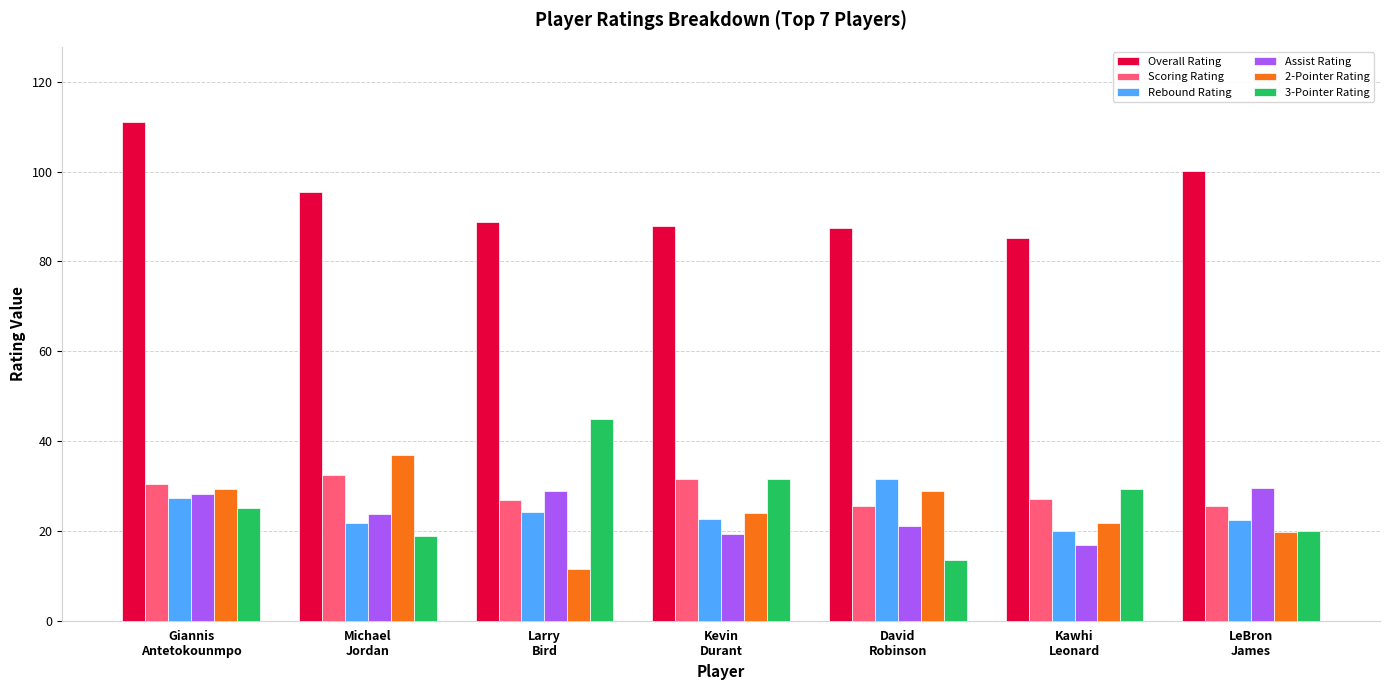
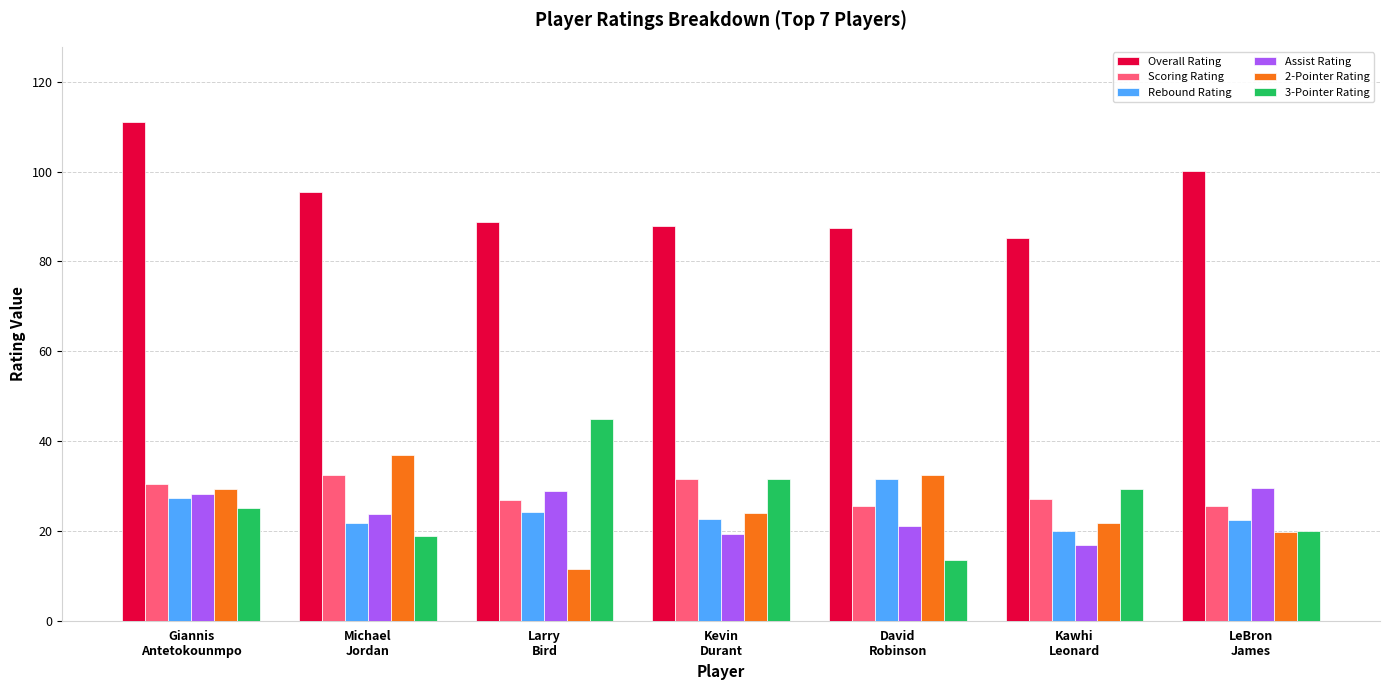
  {
    "Overall Rating": {
      "Giannis Antetokounmpo": 111,
      "Michael Jordan": 95,
      "Larry Bird": 89,
      "Kevin Durant": 88,
      "David Robinson": 87,
      "Kawhi Leonard": 85,
      "LeBron James": 100
    },
    "Scoring Rating": {
      "Giannis Antetokounmpo": 30,
      "Michael Jordan": 32,
      "Larry Bird": 27,
      "Kevin Durant": 32,
      "David Robinson": 26,
      "Kawhi Leonard": 27,
      "LeBron James": 25
    },
    "Rebound Rating": {
      "Giannis Antetokounmpo": 27,
      "Michael Jordan": 22,
      "Larry Bird": 24,
      "Kevin Durant": 23,
      "David Robinson": 32,
      "Kawhi Leonard": 20,
      "LeBron James": 22
    },
    "Assist Rating": {
      "Giannis Antetokounmpo": 28,
      "Michael Jordan": 24,
      "Larry Bird": 29,
      "Kevin Durant": 19,
      "David Robinson": 21,
      "Kawhi Leonard": 17,
      "LeBron James": 30
    },
    "2-Pointer Rating": {
      "Giannis Antetokounmpo": 29,
      "Michael Jordan": 37,
      "Larry Bird": 12,
      "Kevin Durant": 24,
-     "David Robinson": 29,
+     "David Robinson": 33,
      "Kawhi Leonard": 22,
      "LeBron James": 20
    },
    "3-Pointer Rating": {
      "Giannis Antetokounmpo": 25,
      "Michael Jordan": 19,
      "Larry Bird": 45,
      "Kevin Durant": 31,
      "David Robinson": 14,
      "Kawhi Leonard": 29,
      "LeBron James": 20
    }
  }
